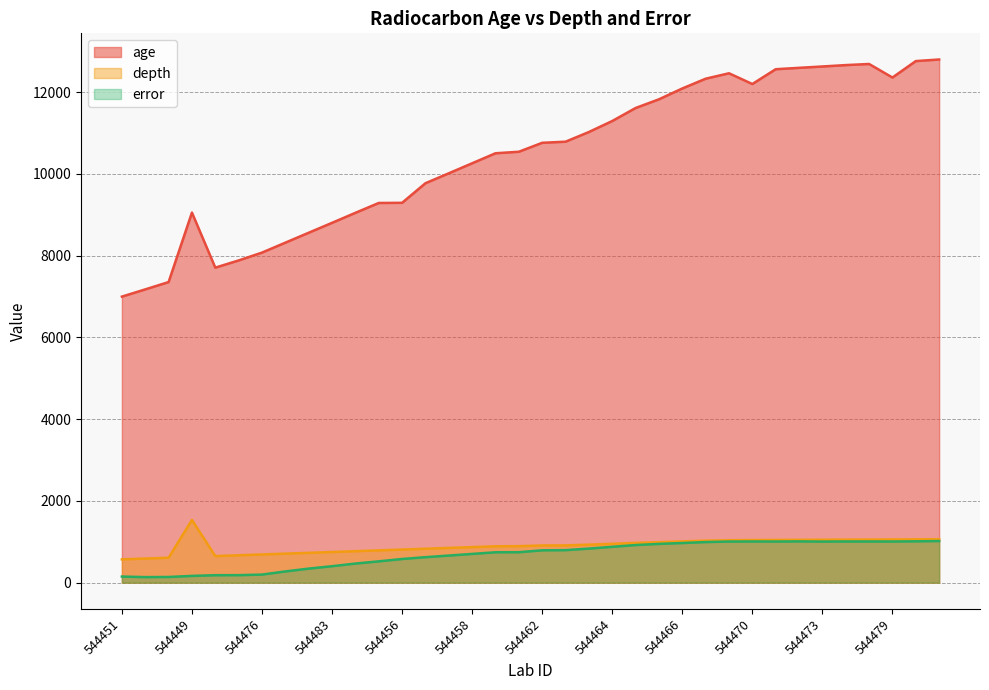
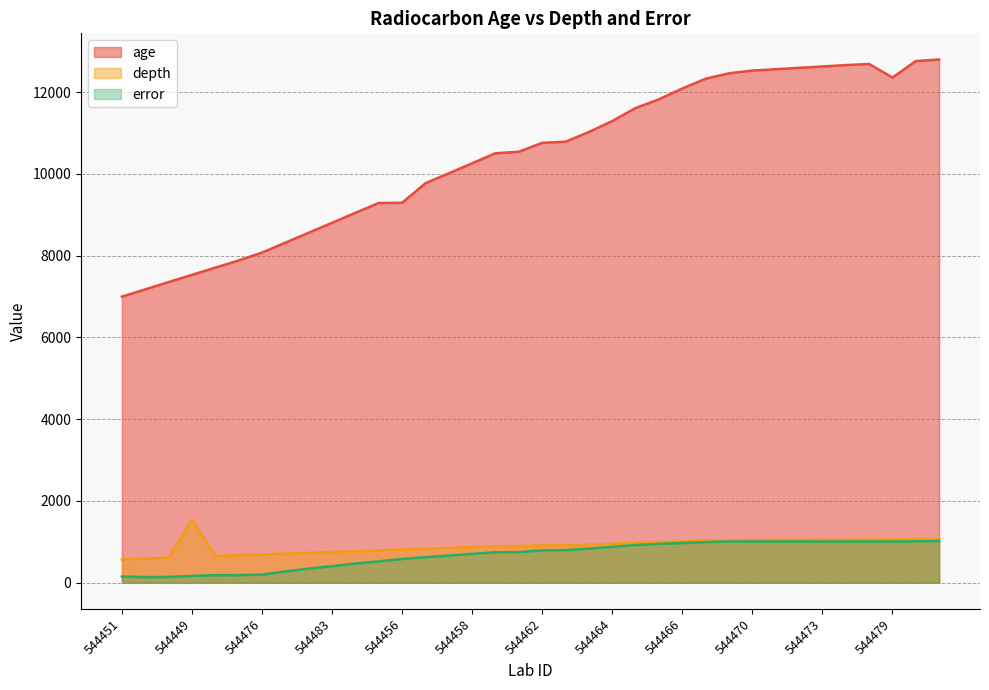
  {
    "age": {
      "544451": 7000,
-     "544449": 9100,
+     "544449": 7500,
      "544476": 8100,
      "544483": 8800,
      "544456": 9300,
      "544458": 10300,
      "544462": 10800,
      "544464": 11300,
      "544466": 12100,
-     "544470": 12200,
+     "544470": 12500,
      "544473": 12600,
      "544479": 12400
    },
    "depth": {
      "544451": 600,
      "544449": 1500,
      "544476": 700,
      "544483": 800,
      "544456": 800,
      "544458": 900,
      "544462": 900,
      "544464": 1000
    },
    "error": {
      "544451": 100,
      "544449": 200,
      "544476": 200,
      "544483": 400,
      "544456": 600,
      "544458": 700,
      "544462": 800,
      "544464": 900
    }
  }
